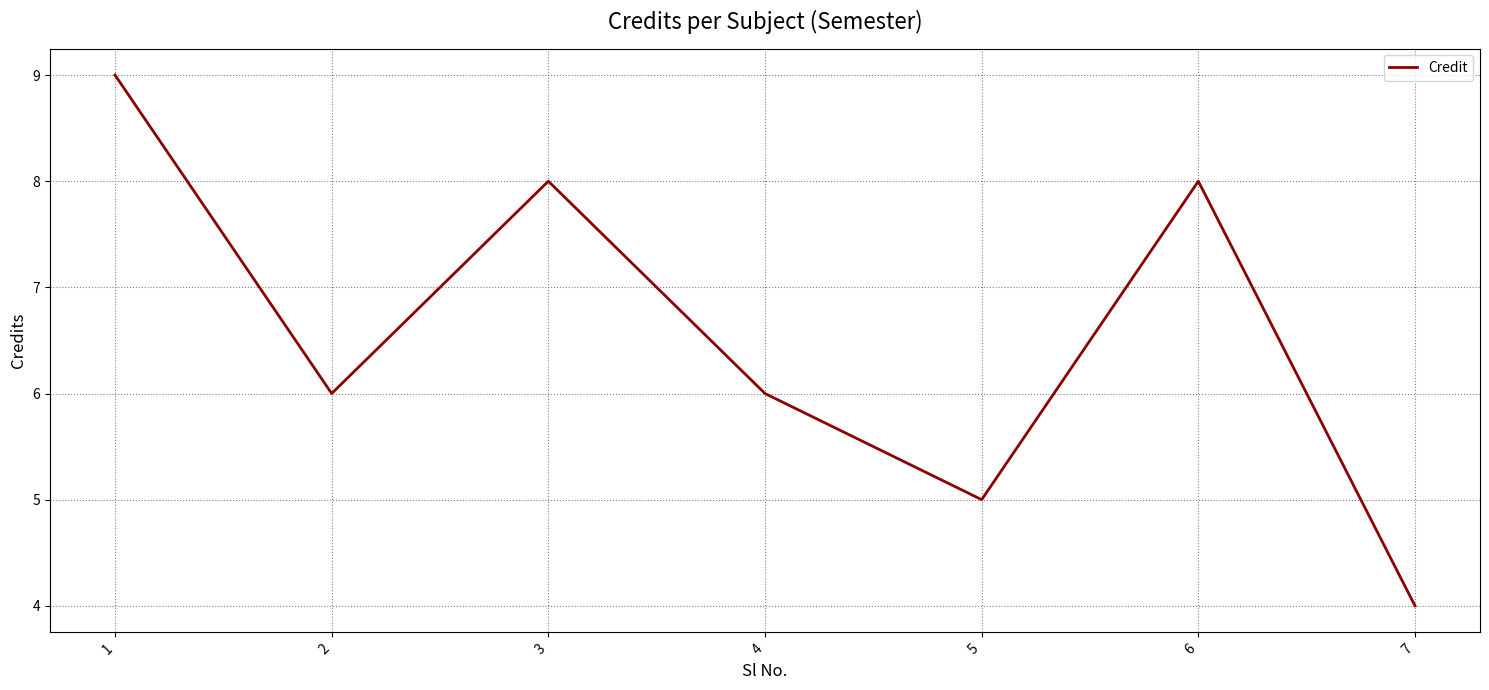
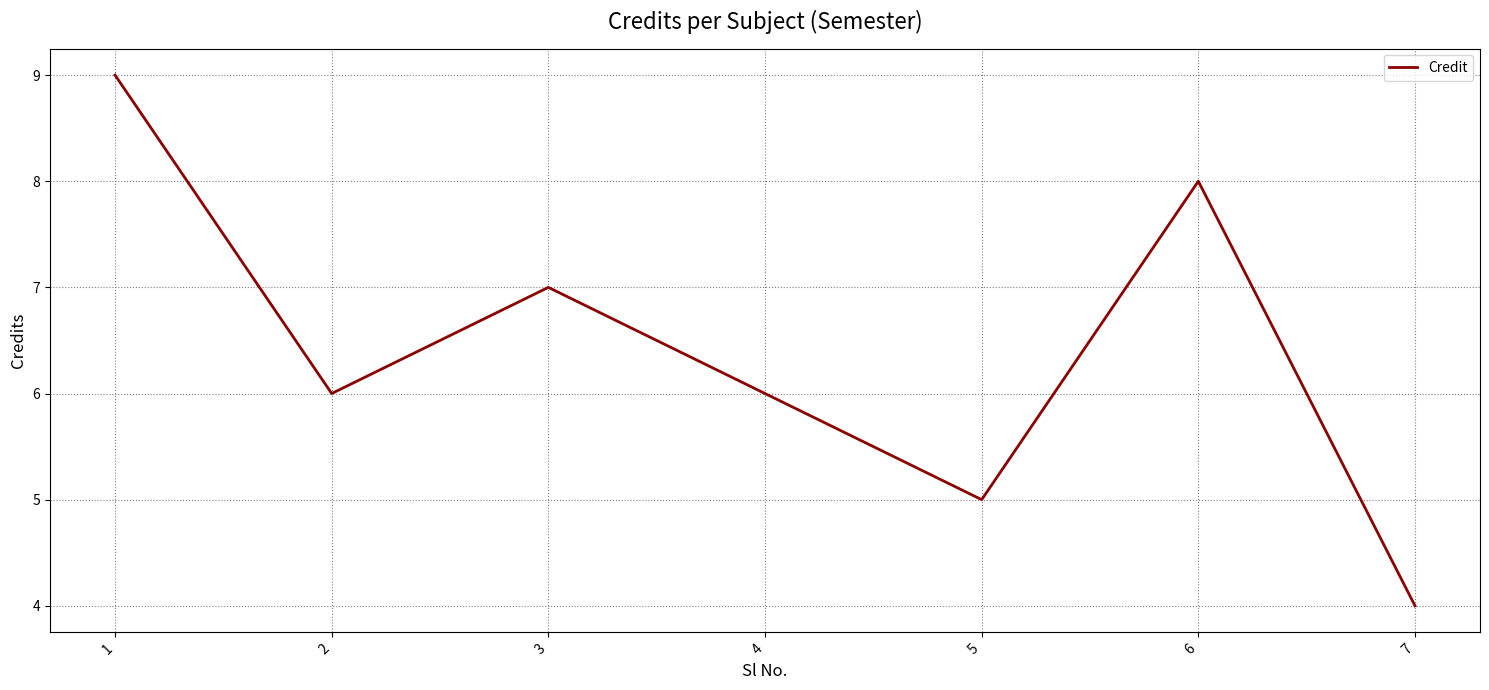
  {
    "1": 9,
    "2": 6,
-   "3": 8,
+   "3": 7,
    "4": 6,
    "5": 5,
    "6": 8,
    "7": 4
  }
